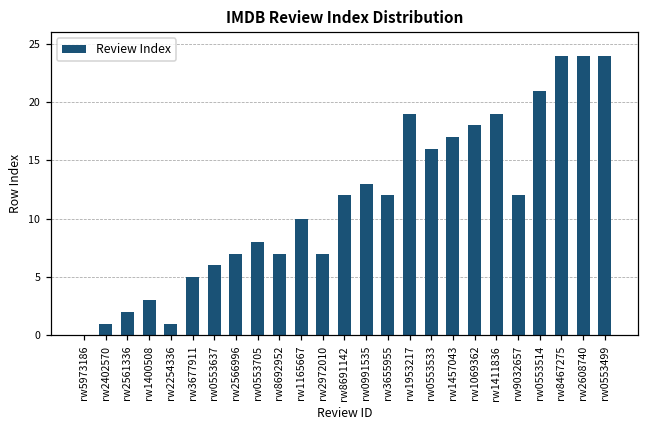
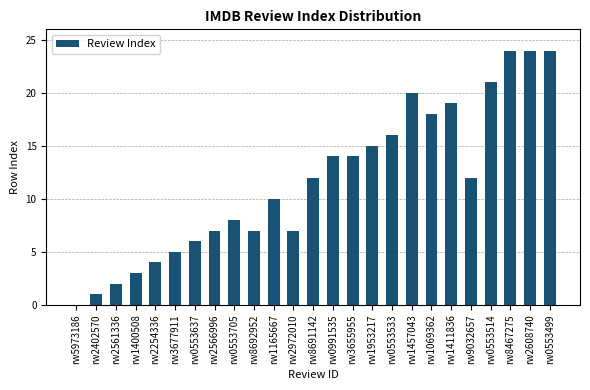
  {
    "rw5973186": 0,
    "rw2402570": 1,
    "rw2561336": 2,
    "rw1400508": 3,
-   "rw2254336": 1,
+   "rw2254336": 4,
    "rw3677911": 5,
    "rw0553637": 6,
    "rw2566996": 7,
    "rw0553705": 8,
    "rw8692952": 7,
    "rw1165667": 10,
    "rw2972010": 7,
    "rw8691142": 12,
-   "rw0991535": 13,
-   "rw3655955": 12,
-   "rw1953217": 19,
+   "rw0991535": 14,
+   "rw3655955": 14,
+   "rw1953217": 15,
    "rw0553533": 16,
-   "rw1457043": 17,
+   "rw1457043": 20,
    "rw1069362": 18,
    "rw1411836": 19,
    "rw9032657": 12,
    "rw0553514": 21,
    "rw8467275": 24,
    "rw2608740": 24,
    "rw0553499": 24
  }
